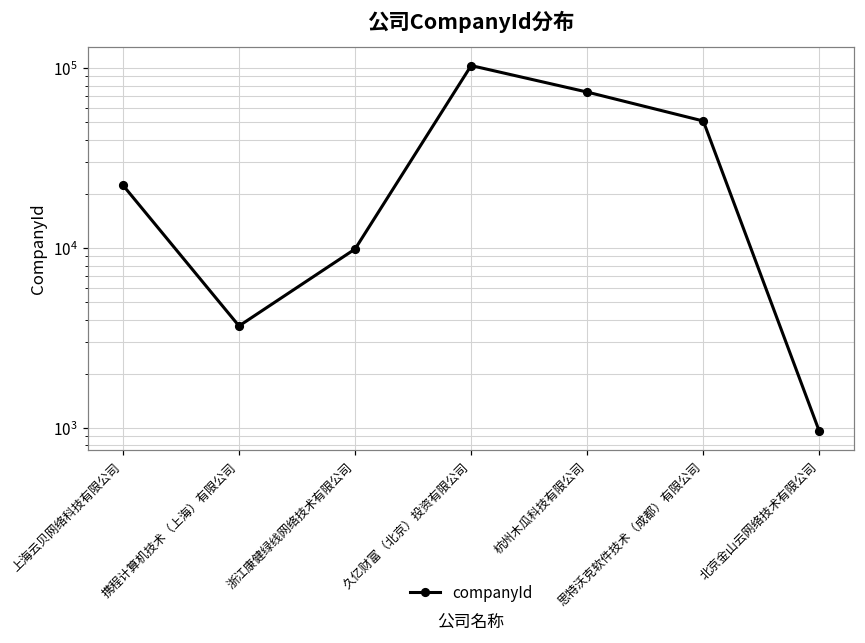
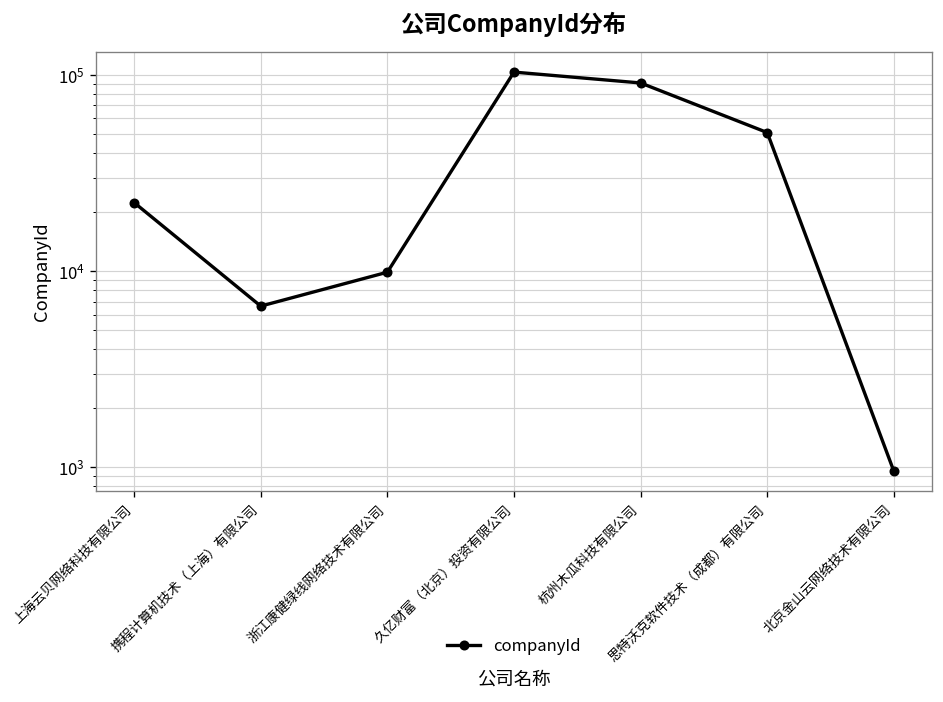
  {
    "上海云贝网络科技有限公司": 22000,
-   "携程计算机技术（上海）有限公司": 3700,
+   "携程计算机技术（上海）有限公司": 6600,
    "浙江康健绿线网络技术有限公司": 10000,
    "久亿财富（北京）投资有限公司": 100000,
-   "杭州木瓜科技有限公司": 70000,
+   "杭州木瓜科技有限公司": 90000,
    "思特沃克软件技术（成都）有限公司": 51000,
    "北京金山云网络技术有限公司": 1000
  }
